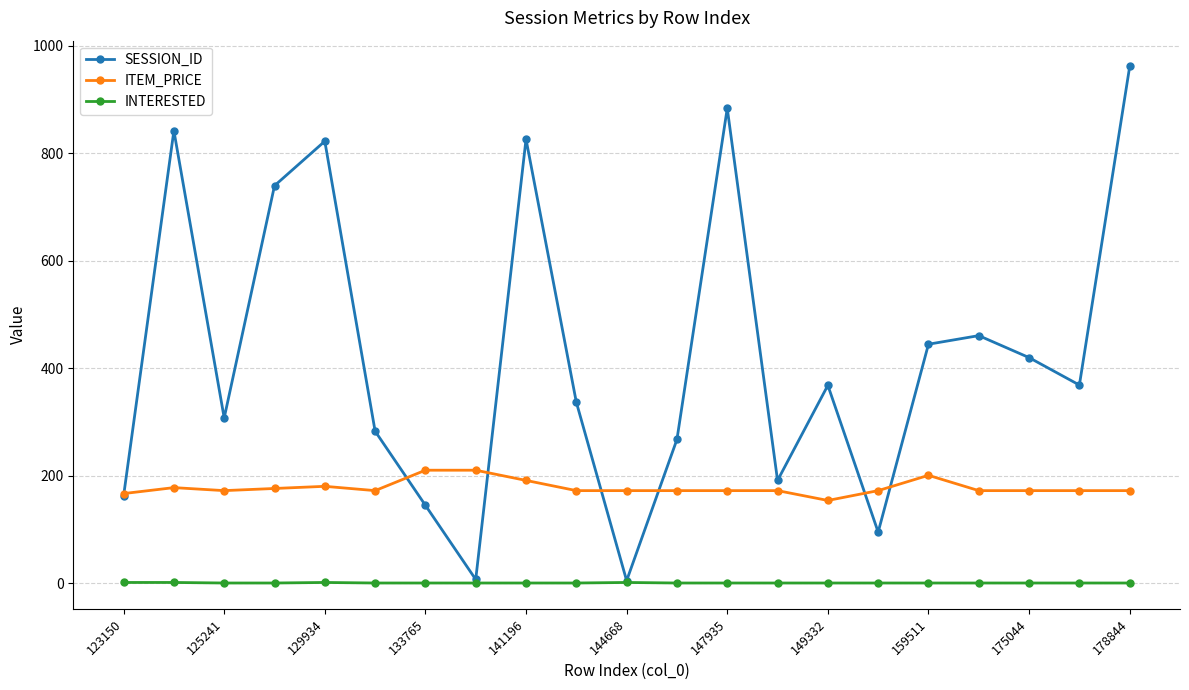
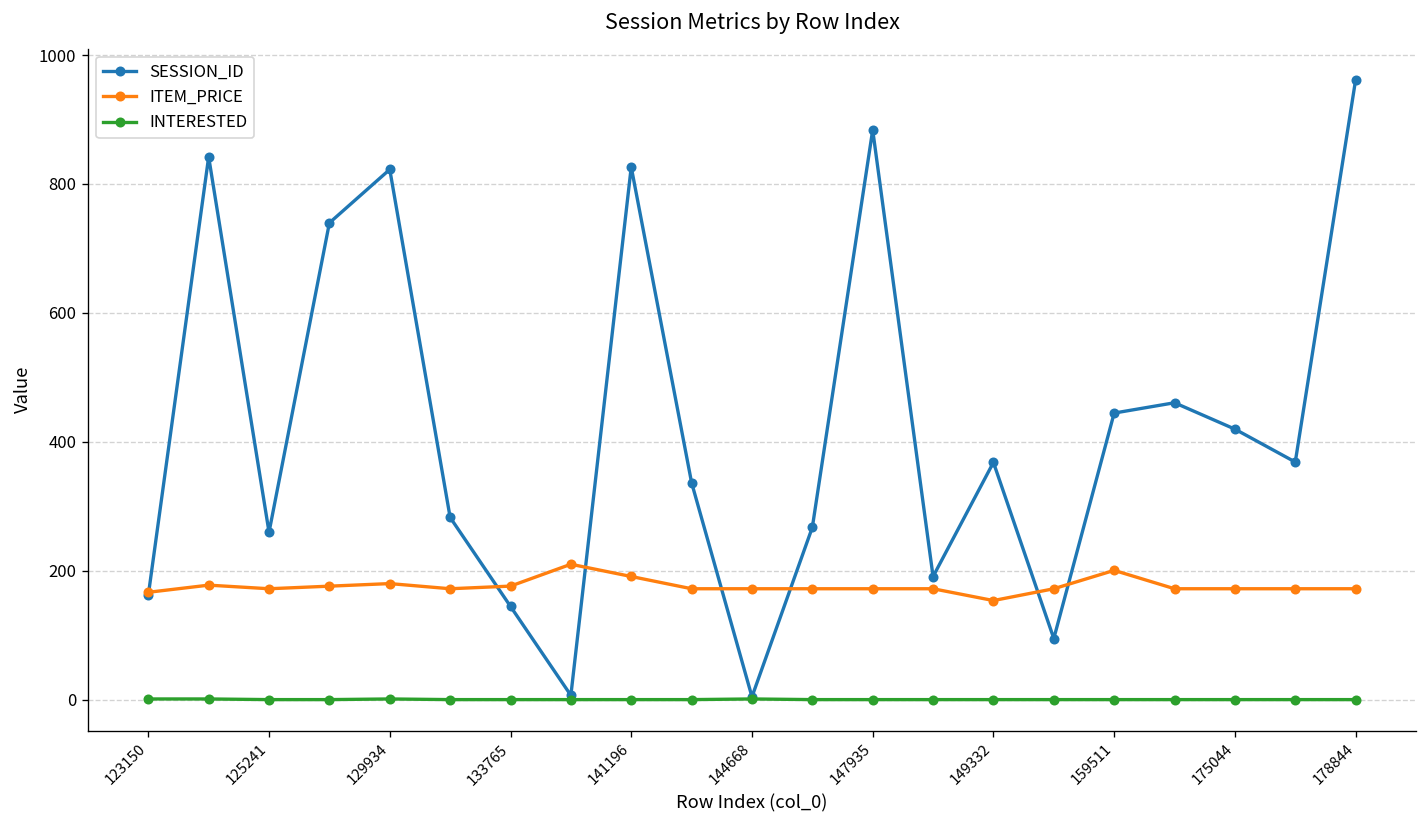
  {
    "SESSION_ID": {
-     "125241": 310,
+     "125241": 260,
      "129934": 820,
      "133765": 140,
      "141196": 830,
      "147935": 880,
      "149332": 370,
      "159511": 440,
      "175044": 420,
      "178844": 960
    },
    "ITEM_PRICE": {
      "125241": 170,
      "129934": 180,
-     "133765": 210,
+     "133765": 180,
      "141196": 190,
      "144668": 170,
      "147935": 170,
      "149332": 150,
      "159511": 200,
      "175044": 170,
      "178844": 170
    },
    "INTERESTED": {
      "123150": 0,
      "125241": 0,
      "129934": 0,
      "133765": 0,
      "141196": 0,
      "147935": 0,
      "149332": 0,
      "159511": 0,
      "175044": 0,
      "178844": 0
    }
  }
